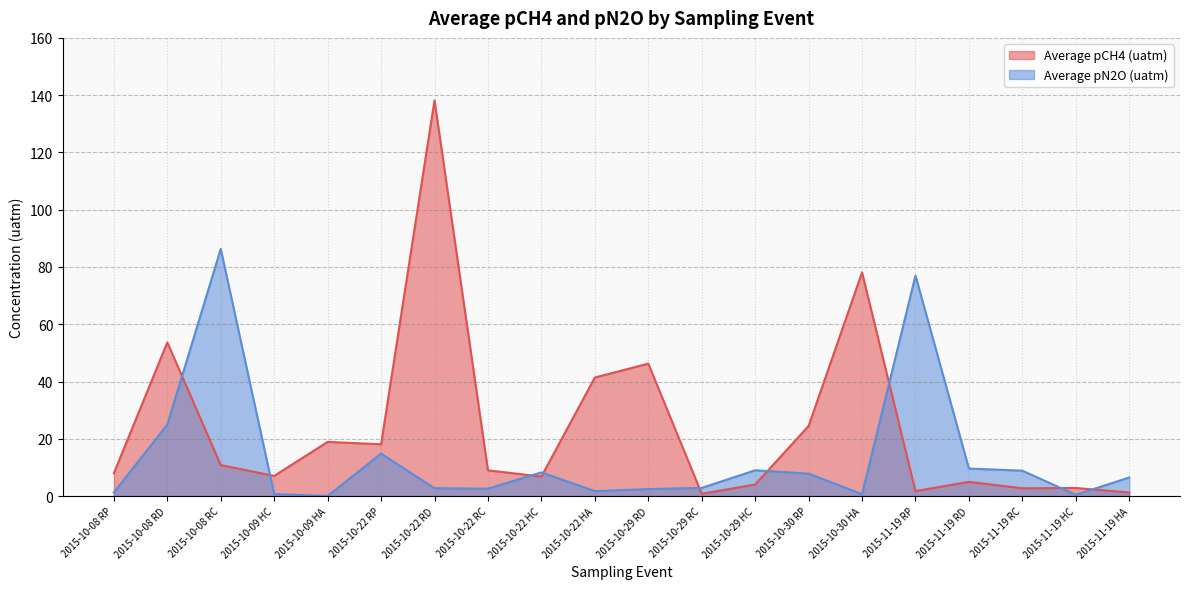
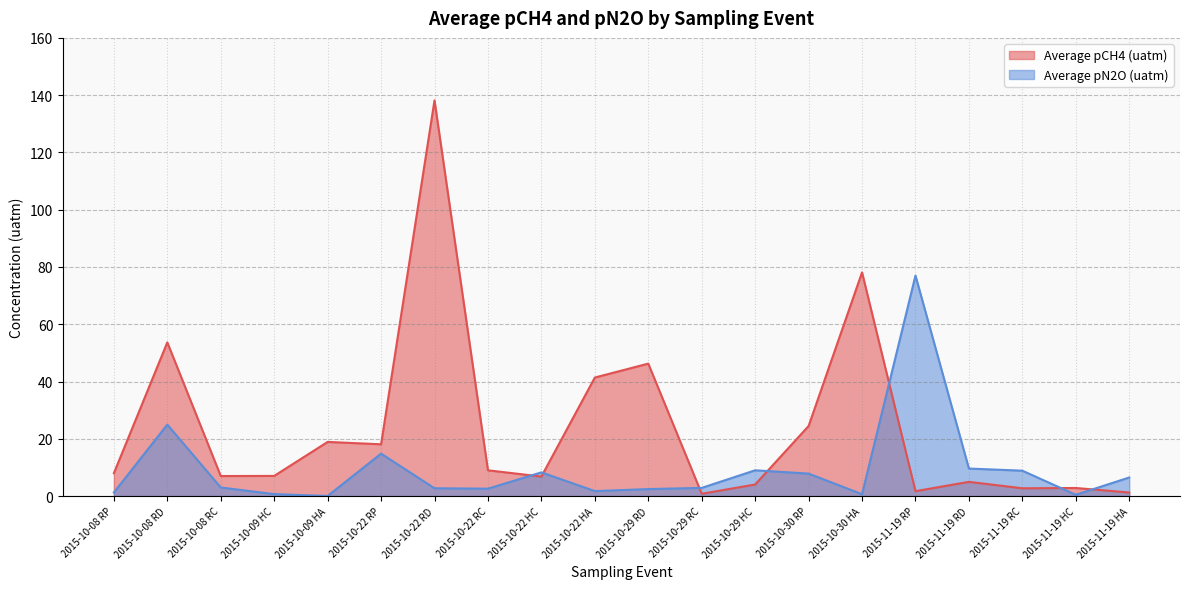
  {
    "Average pCH4 (uatm)": {
      "2015-10-08 RP": 8,
      "2015-10-08 RD": 54,
-     "2015-10-08 RC": 11,
+     "2015-10-08 RC": 7,
      "2015-10-09 HC": 7,
      "2015-10-09 HA": 19,
      "2015-10-22 RP": 18,
      "2015-10-22 RD": 138,
      "2015-10-22 RC": 9,
      "2015-10-22 HC": 7,
      "2015-10-22 HA": 41,
      "2015-10-29 RD": 46,
      "2015-10-29 RC": 1,
      "2015-10-29 HC": 4,
      "2015-10-30 RP": 24,
      "2015-10-30 HA": 78,
      "2015-11-19 RP": 2,
      "2015-11-19 RD": 5,
      "2015-11-19 RC": 3,
      "2015-11-19 HC": 3,
      "2015-11-19 HA": 1
    },
    "Average pN2O (uatm)": {
      "2015-10-08 RP": 1,
      "2015-10-08 RD": 25,
-     "2015-10-08 RC": 86,
+     "2015-10-08 RC": 3,
      "2015-10-09 HC": 1,
      "2015-10-09 HA": 0,
      "2015-10-22 RP": 15,
      "2015-10-22 RD": 3,
      "2015-10-22 RC": 3,
      "2015-10-22 HC": 8,
      "2015-10-22 HA": 2,
      "2015-10-29 RD": 2,
      "2015-10-29 RC": 3,
      "2015-10-29 HC": 9,
      "2015-10-30 RP": 8,
      "2015-10-30 HA": 1,
      "2015-11-19 RP": 77,
      "2015-11-19 RD": 10,
      "2015-11-19 RC": 9,
      "2015-11-19 HC": 0,
      "2015-11-19 HA": 6
    }
  }
